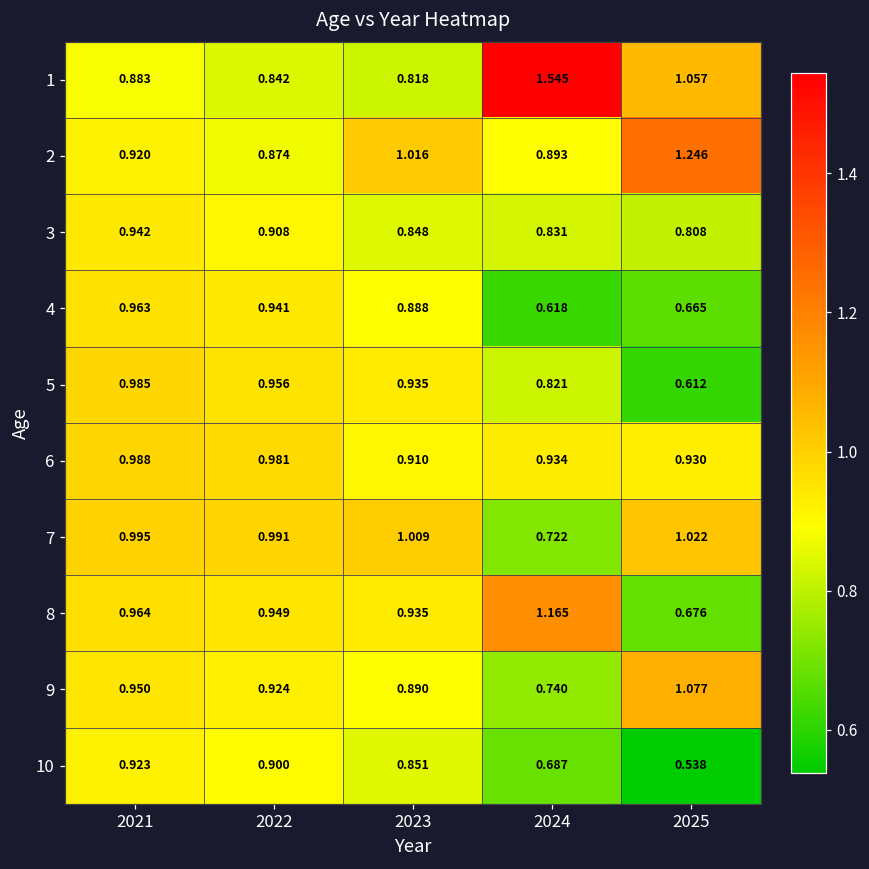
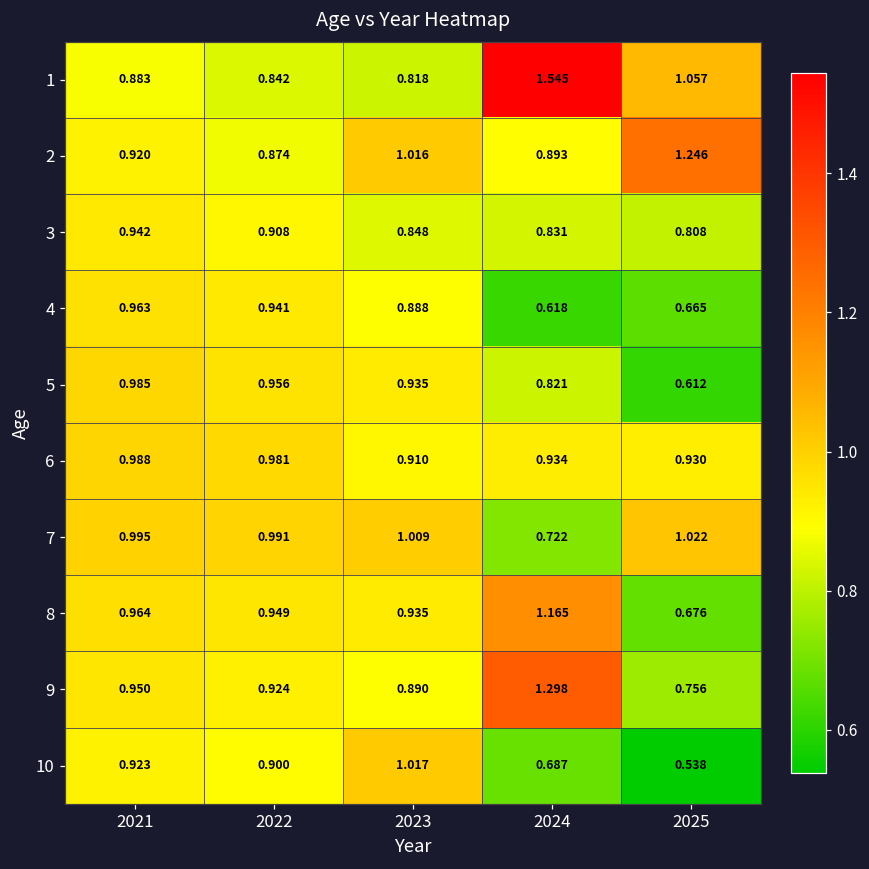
  {
    "1": {
      "2021": 0.883,
      "2022": 0.842,
      "2023": 0.818,
      "2024": 1.545,
      "2025": 1.057
    },
    "2": {
      "2021": 0.920,
      "2022": 0.874,
      "2023": 1.016,
      "2024": 0.893,
      "2025": 1.246
    },
    "3": {
      "2021": 0.942,
      "2022": 0.908,
      "2023": 0.848,
      "2024": 0.831,
      "2025": 0.808
    },
    "4": {
      "2021": 0.963,
      "2022": 0.941,
      "2023": 0.888,
      "2024": 0.618,
      "2025": 0.665
    },
    "5": {
      "2021": 0.985,
      "2022": 0.956,
      "2023": 0.935,
      "2024": 0.821,
      "2025": 0.612
    },
    "6": {
      "2021": 0.988,
      "2022": 0.981,
      "2023": 0.910,
      "2024": 0.934,
      "2025": 0.930
    },
    "7": {
      "2021": 0.995,
      "2022": 0.991,
      "2023": 1.009,
      "2024": 0.722,
      "2025": 1.022
    },
    "8": {
      "2021": 0.964,
      "2022": 0.949,
      "2023": 0.935,
      "2024": 1.165,
      "2025": 0.676
    },
    "9": {
      "2021": 0.950,
      "2022": 0.924,
      "2023": 0.890,
-     "2024": 0.740,
-     "2025": 1.077
+     "2024": 1.298,
+     "2025": 0.756
    },
    "10": {
      "2021": 0.923,
      "2022": 0.900,
-     "2023": 0.851,
+     "2023": 1.017,
      "2024": 0.687,
      "2025": 0.538
    }
  }
